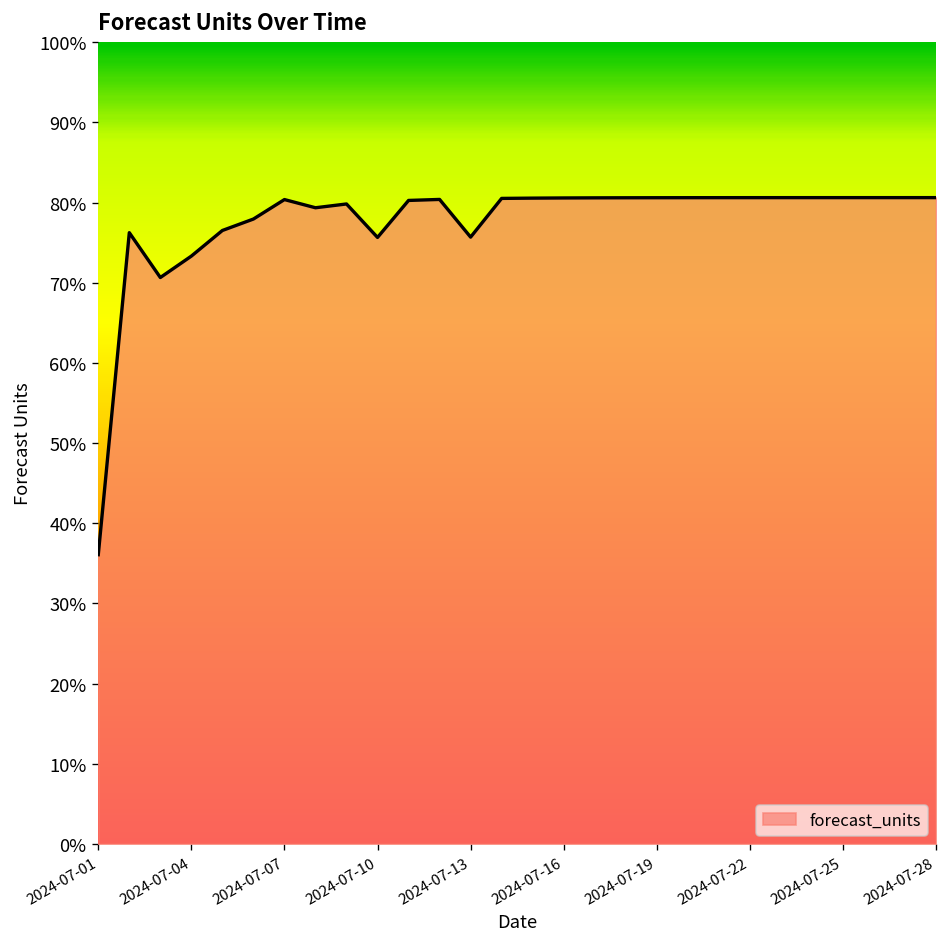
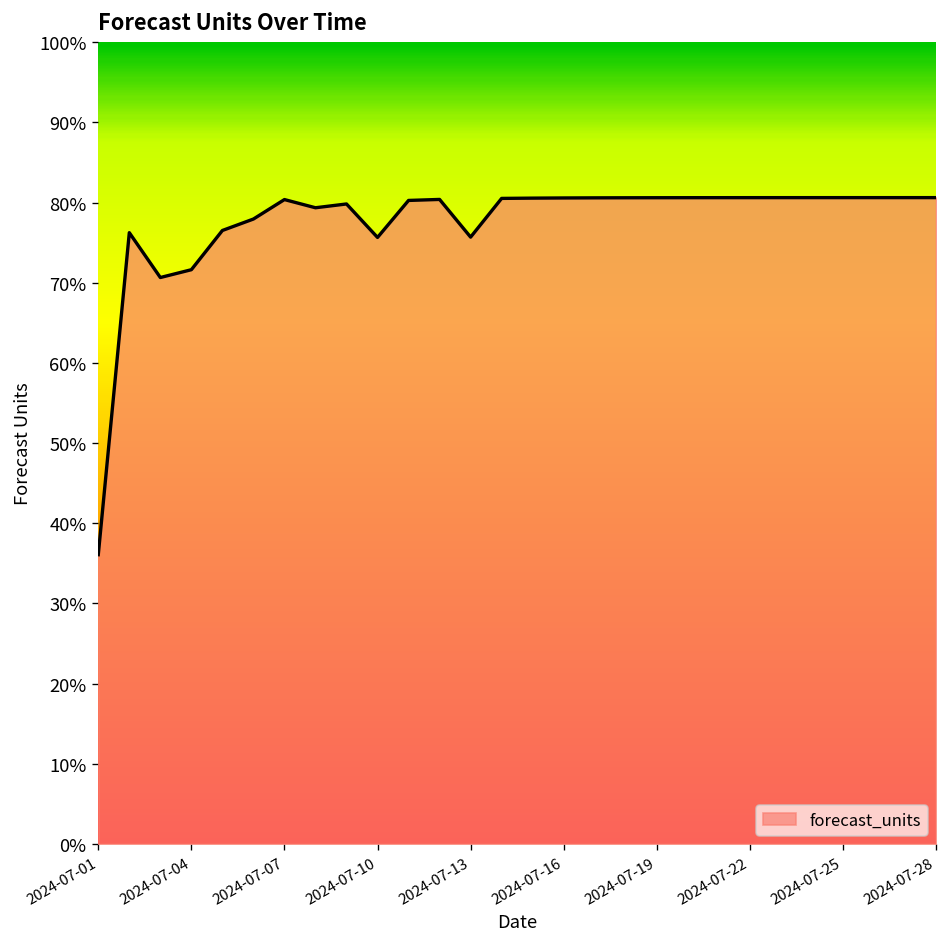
  {
    "2024-07-01": "36%",
-   "2024-07-04": "73%",
+   "2024-07-04": "72%",
    "2024-07-07": "80%",
    "2024-07-10": "76%",
    "2024-07-13": "76%",
    "2024-07-16": "81%",
    "2024-07-19": "81%",
    "2024-07-22": "81%",
    "2024-07-25": "81%",
    "2024-07-28": "81%"
  }
